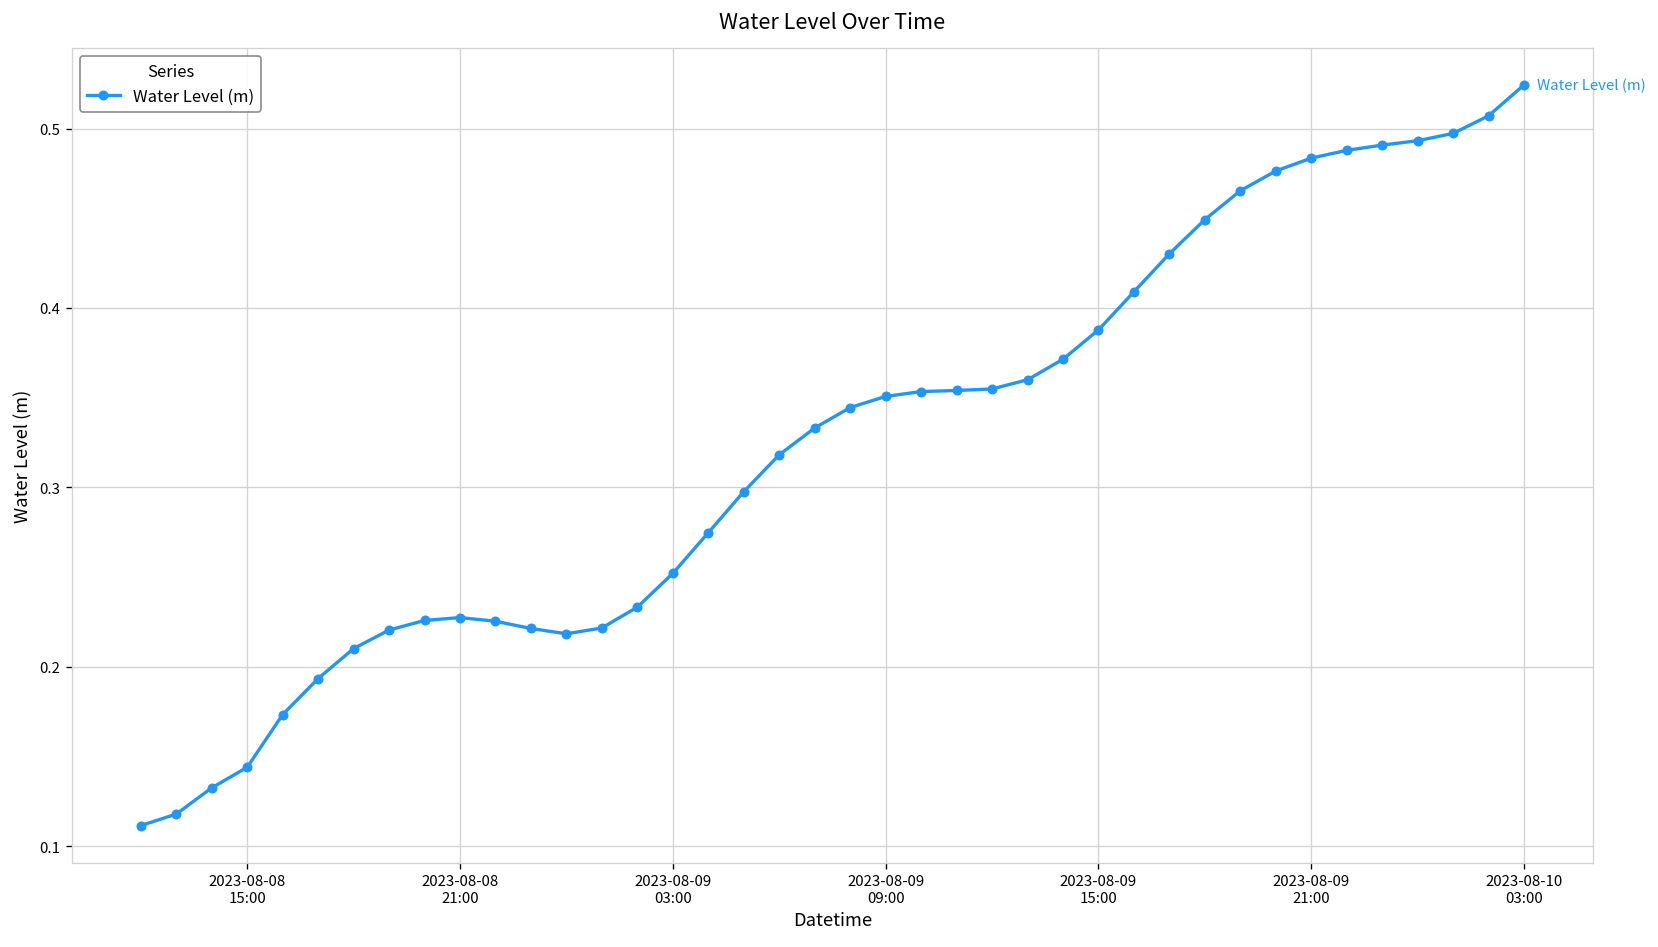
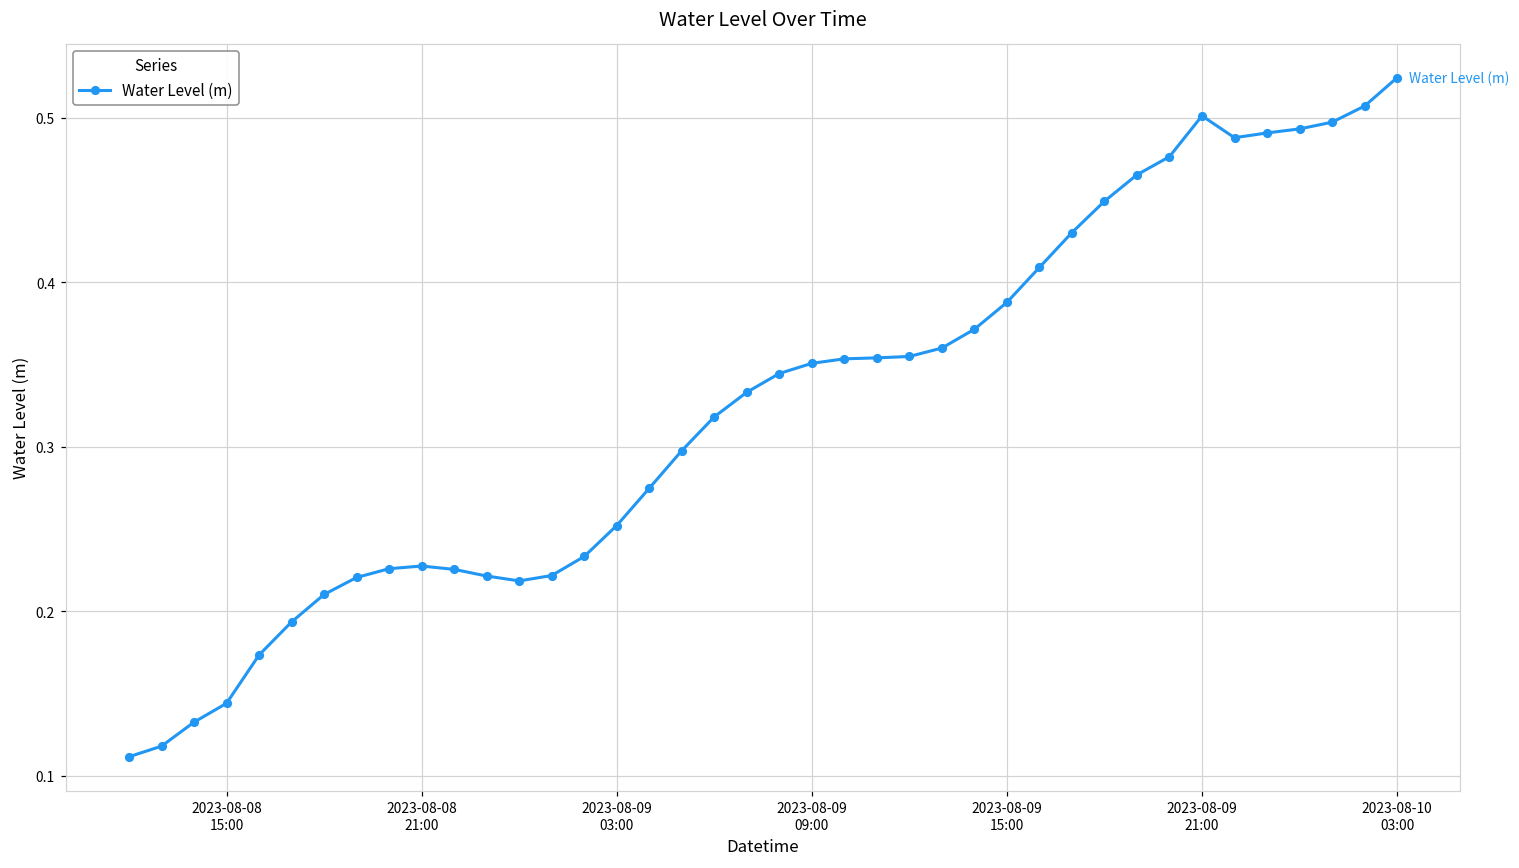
  {
    "2023-08-08 15:00": 0.144,
    "2023-08-08 21:00": 0.227,
    "2023-08-09 03:00": 0.252,
    "2023-08-09 09:00": 0.351,
    "2023-08-09 15:00": 0.388,
-   "2023-08-09 21:00": 0.484,
+   "2023-08-09 21:00": 0.501,
    "2023-08-10 03:00": 0.524
  }
